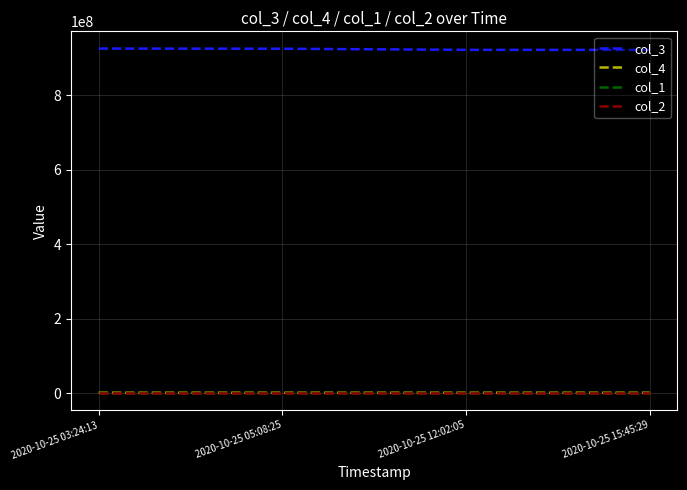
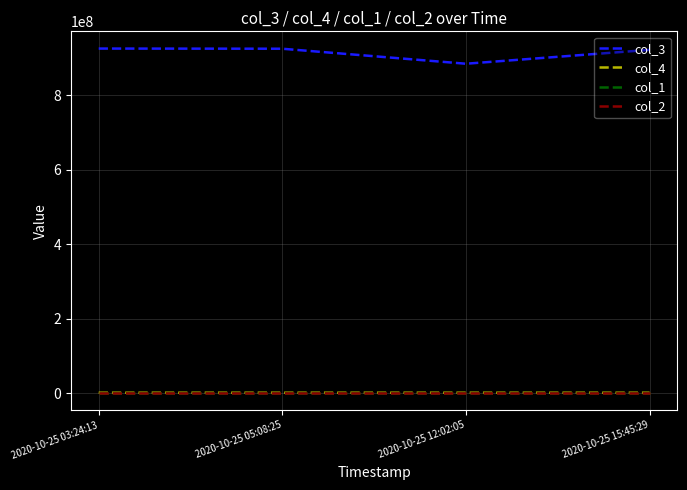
  {
    "col_3": {
      "2020-10-25 03:24:13": 930000000,
      "2020-10-25 05:08:25": 930000000,
-     "2020-10-25 12:02:05": 920000000
+     "2020-10-25 12:02:05": 890000000
    },
    "col_2": {
      "2020-10-25 03:24:13": 0,
      "2020-10-25 05:08:25": 0,
      "2020-10-25 12:02:05": 0,
      "2020-10-25 15:45:29": 0
    }
  }
